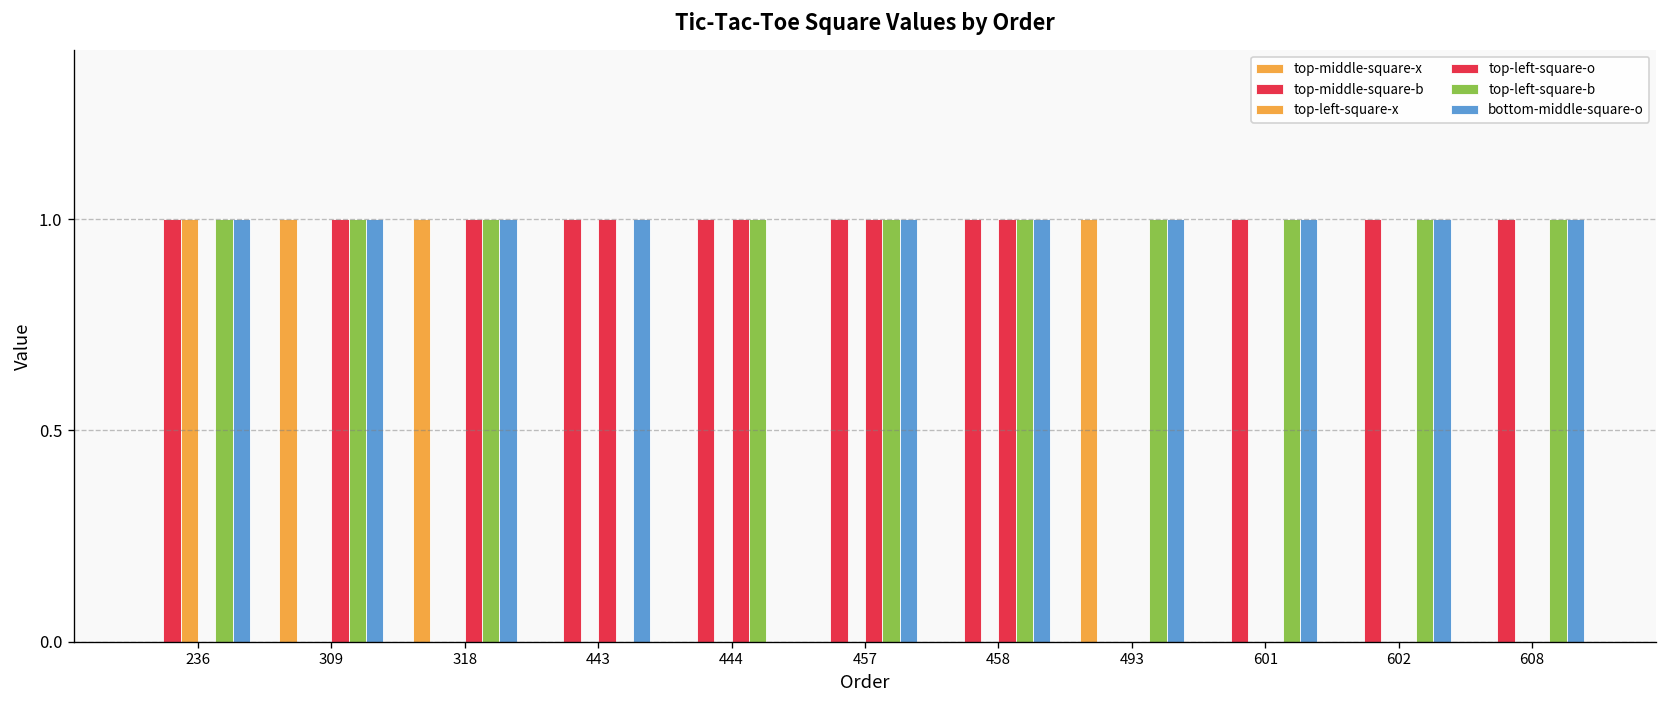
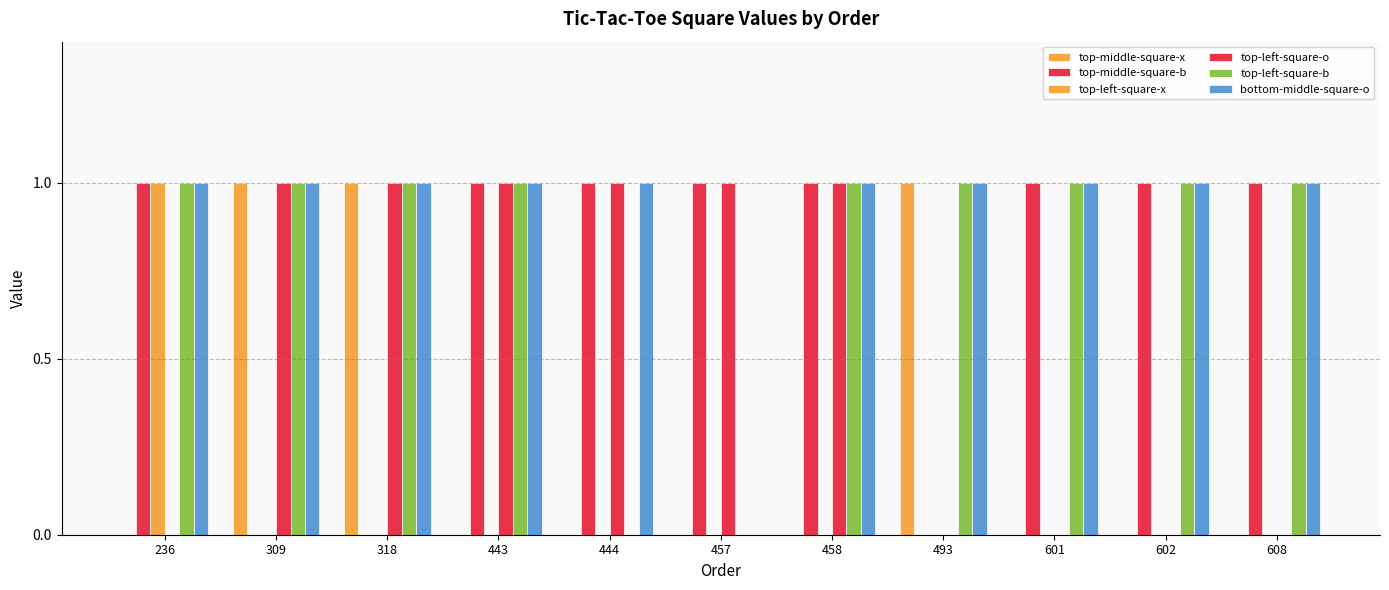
  {
    "top-left-square-b": {
      "236": 1,
      "309": 1,
      "318": 1,
-     "443": 0,
-     "444": 1,
-     "457": 1,
+     "443": 1,
+     "444": 0,
+     "457": 0,
      "458": 1,
      "493": 1,
      "601": 1,
      "602": 1,
      "608": 1
    },
    "bottom-middle-square-o": {
      "236": 1,
      "309": 1,
      "318": 1,
      "443": 1,
-     "444": 0,
-     "457": 1,
+     "444": 1,
+     "457": 0,
      "458": 1,
      "493": 1,
      "601": 1,
      "602": 1,
      "608": 1
    }
  }
